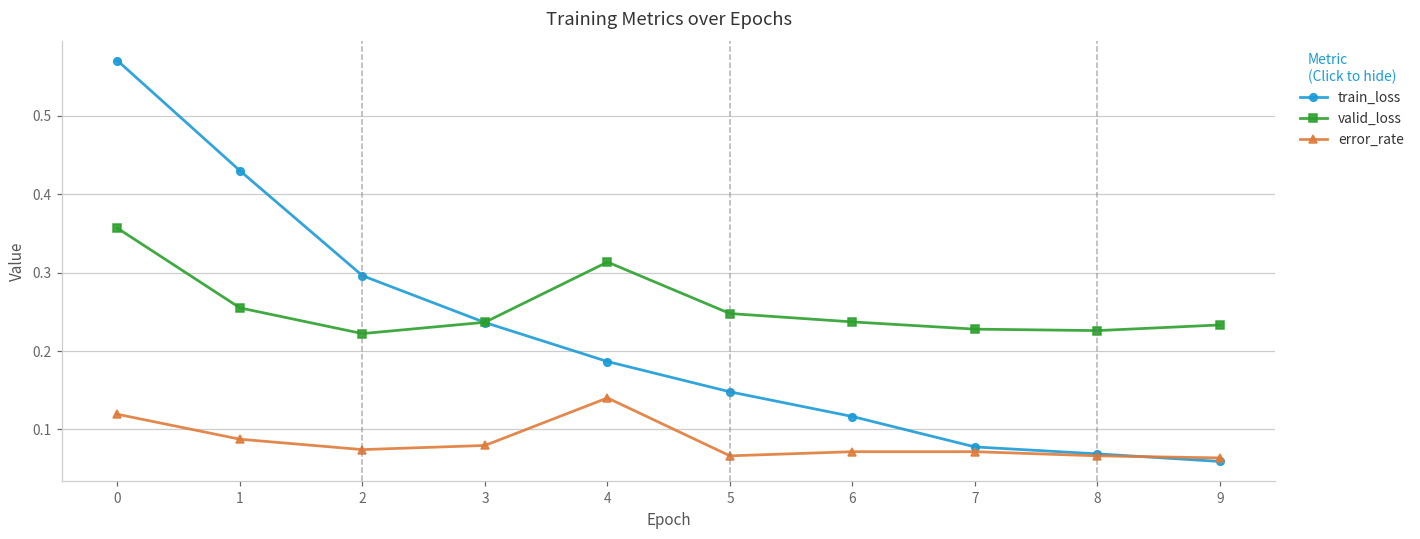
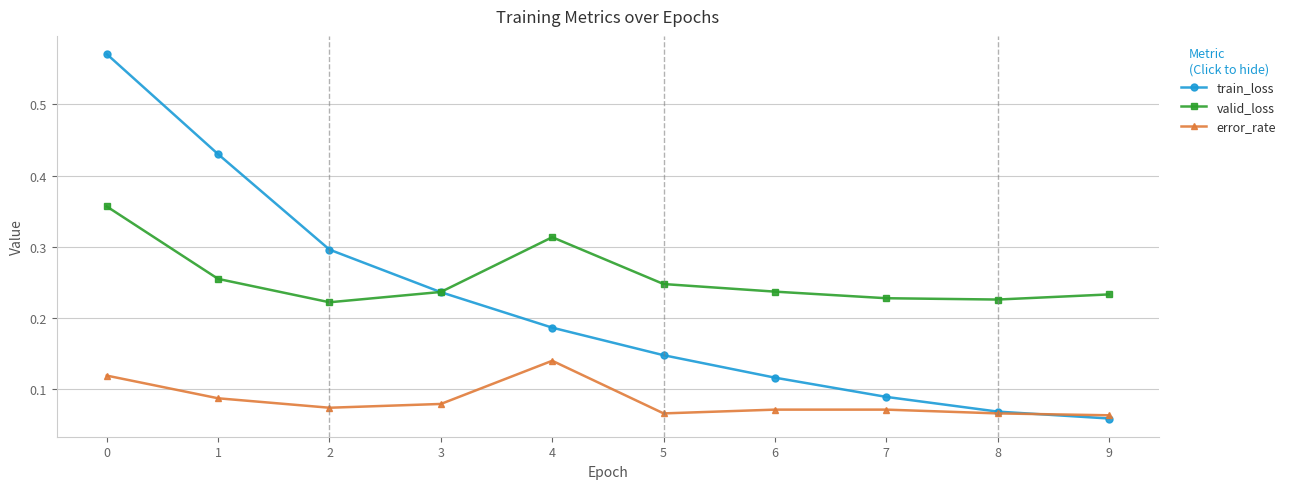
  {
    "train_loss": {
      "0": 0.57,
      "1": 0.43,
      "2": 0.30,
      "4": 0.19,
      "5": 0.15,
      "6": 0.12,
-     "7": 0.08,
+     "7": 0.09,
      "9": 0.06
    },
    "valid_loss": {
      "0": 0.36,
      "1": 0.26,
      "2": 0.22,
      "4": 0.31,
      "5": 0.25,
      "6": 0.24,
      "7": 0.23,
      "8": 0.23,
      "9": 0.23
    },
    "error_rate": {
      "0": 0.12,
      "1": 0.09,
      "2": 0.07,
      "3": 0.08,
      "4": 0.14,
      "5": 0.07,
      "6": 0.07,
      "7": 0.07,
      "9": 0.06
    }
  }
